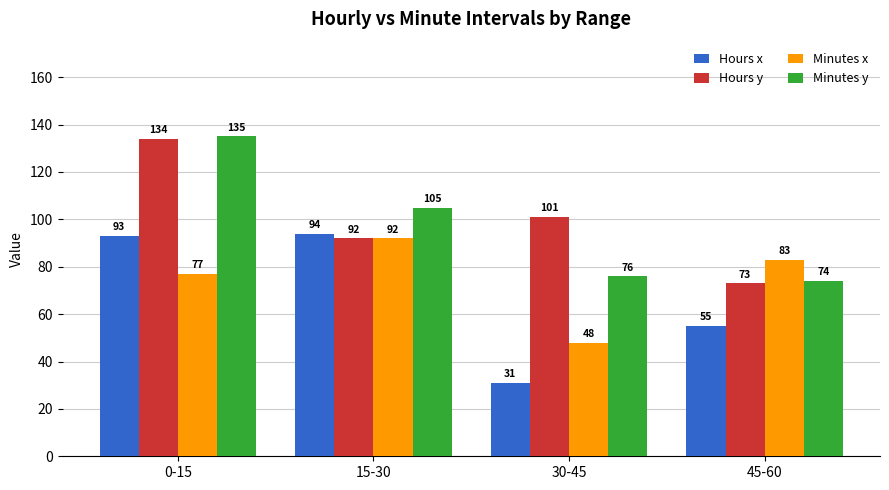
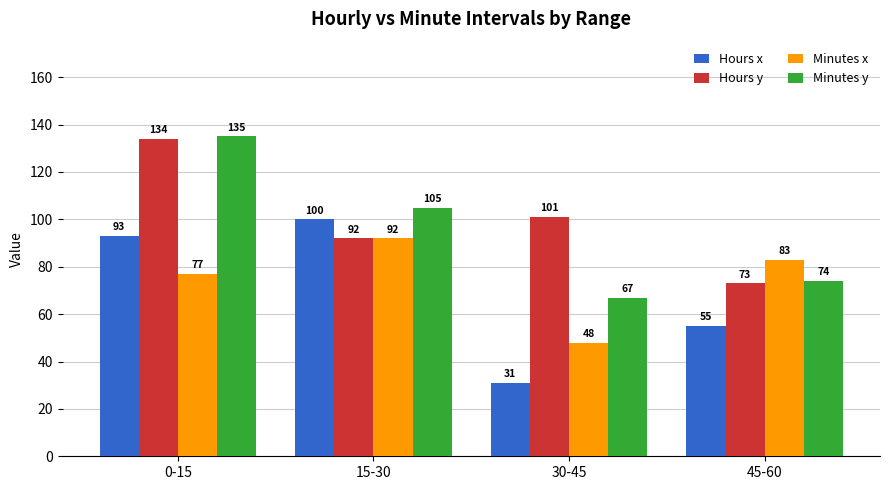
  {
    "Hours x": {
      "0-15": 93,
-     "15-30": 94,
+     "15-30": 100,
      "30-45": 31,
      "45-60": 55
    },
    "Hours y": {
      "0-15": 134,
      "15-30": 92,
      "30-45": 101,
      "45-60": 73
    },
    "Minutes x": {
      "0-15": 77,
      "15-30": 92,
      "30-45": 48,
      "45-60": 83
    },
    "Minutes y": {
      "0-15": 135,
      "15-30": 105,
-     "30-45": 76,
+     "30-45": 67,
      "45-60": 74
    }
  }
